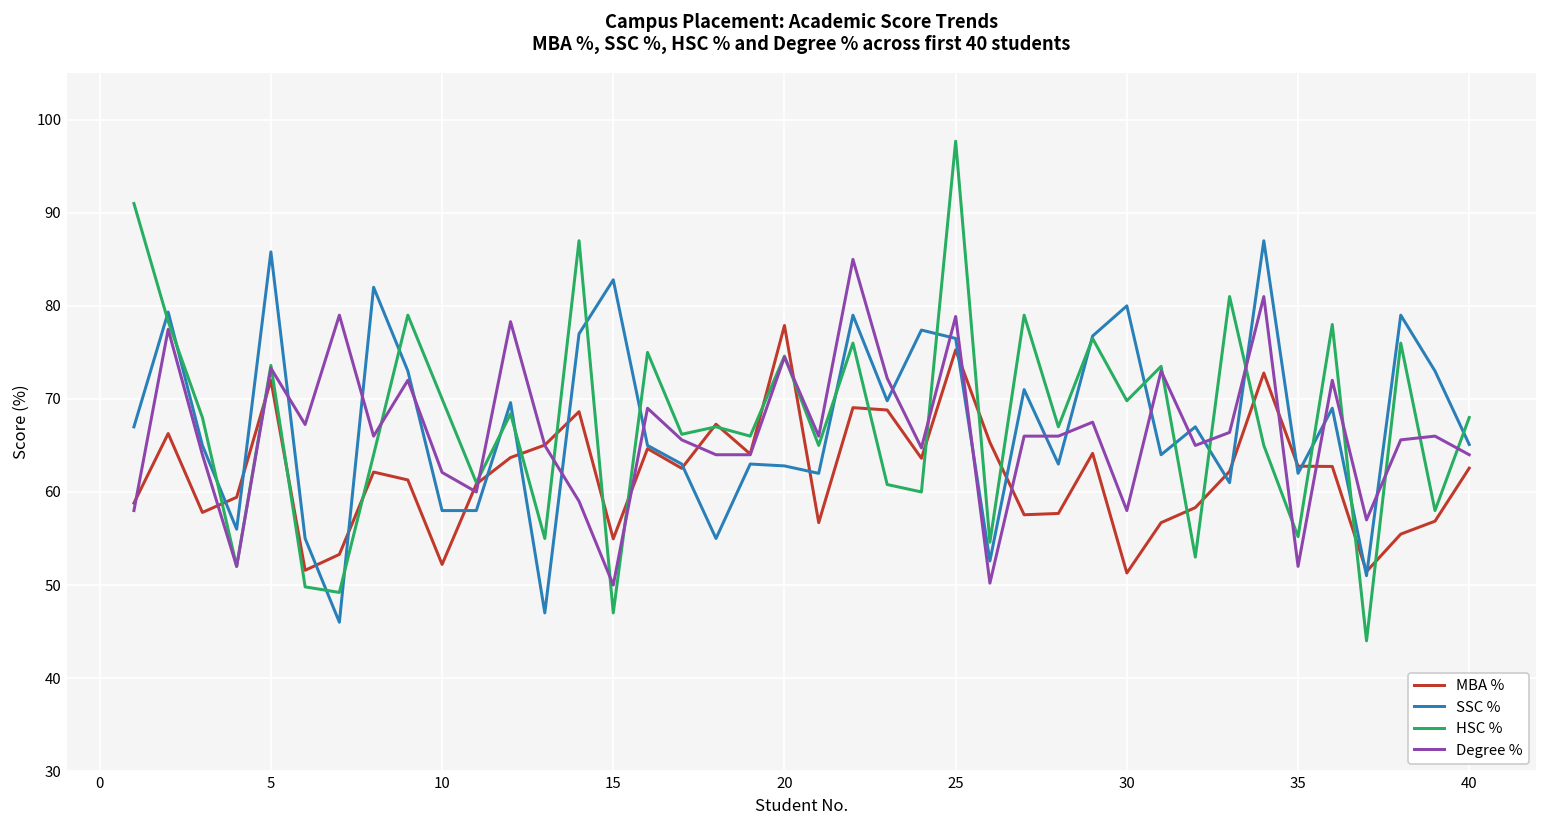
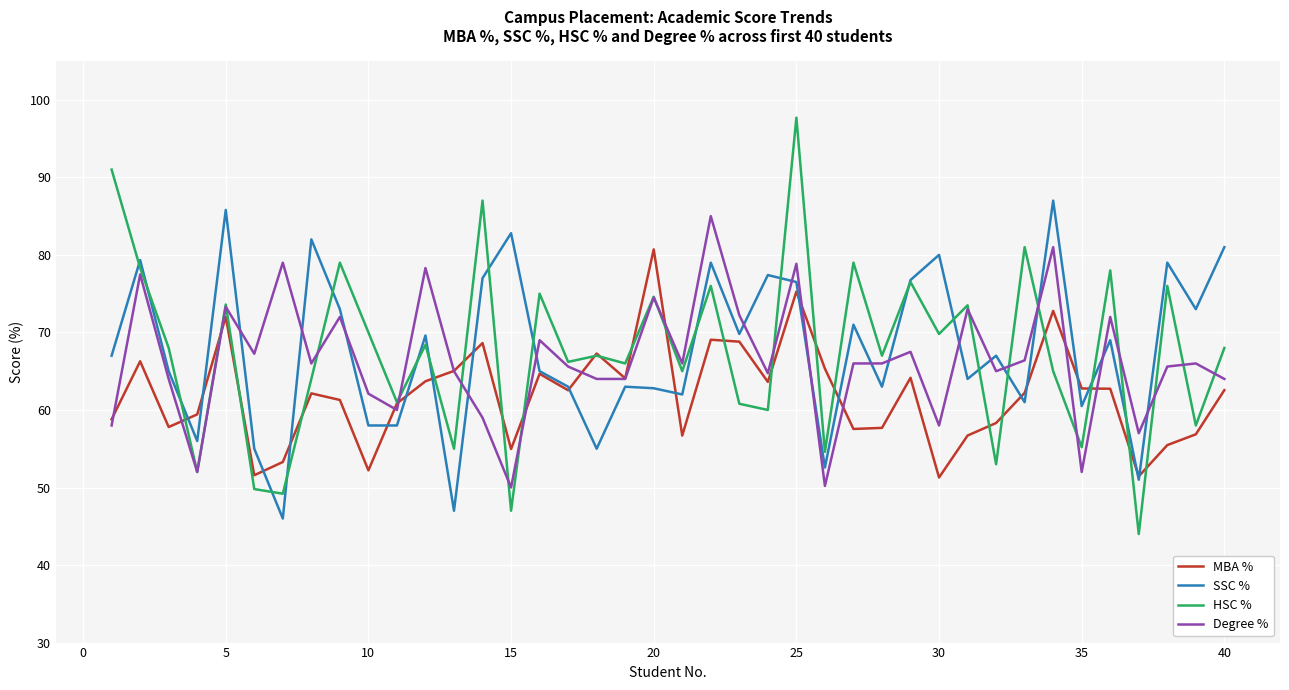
  {
    "MBA %": {
      "5": 72,
      "10": 52,
      "15": 55,
-     "20": 78,
+     "20": 81,
      "25": 75,
      "30": 51,
      "35": 63,
      "40": 63
    },
    "SSC %": {
      "5": 86,
      "10": 58,
      "15": 83,
      "20": 63,
      "25": 77,
      "30": 80,
-     "35": 62,
-     "40": 65
+     "35": 61,
+     "40": 81
    },
    "HSC %": {
      "10": 70,
      "15": 47,
      "25": 98,
      "30": 70,
      "35": 55,
      "40": 68
    },
    "Degree %": {
      "10": 62,
      "15": 50,
      "25": 79,
      "30": 58,
      "35": 52,
      "40": 64
    }
  }
